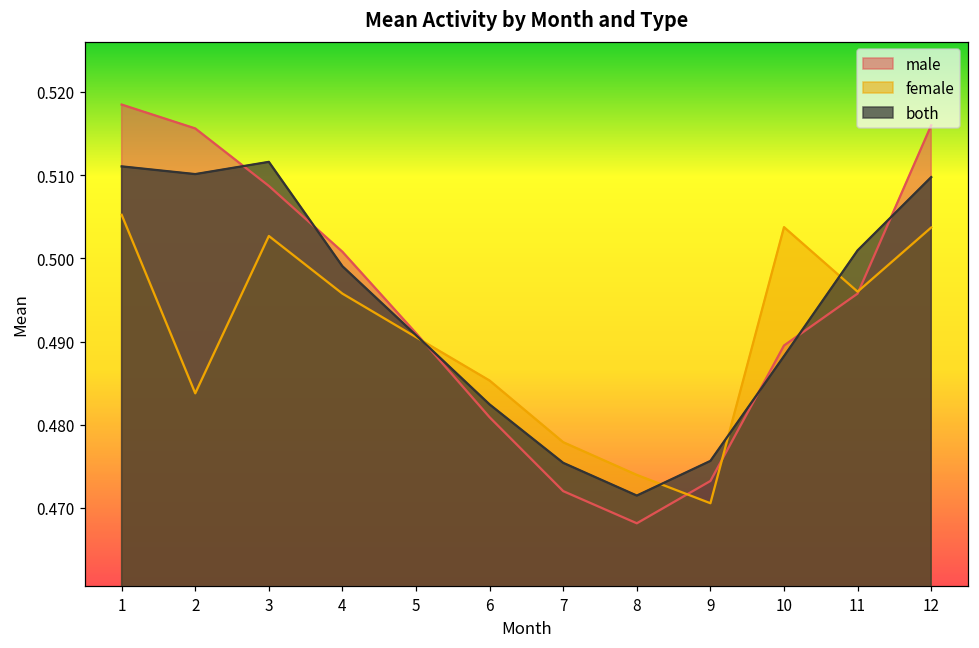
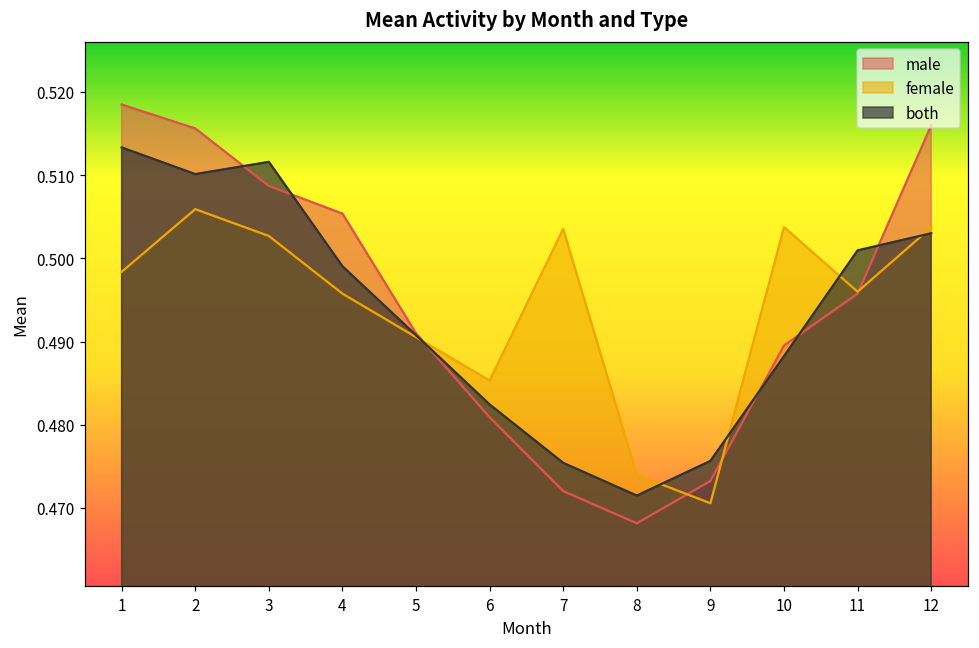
  {
    "male": {
      "1": 0.518,
      "2": 0.516,
      "3": 0.509,
-     "4": 0.501,
+     "4": 0.505,
      "6": 0.481,
      "7": 0.472,
      "8": 0.468,
      "9": 0.473,
      "10": 0.490,
      "12": 0.516
    },
    "female": {
-     "1": 0.505,
-     "2": 0.484,
+     "1": 0.498,
+     "2": 0.506,
      "3": 0.503,
      "4": 0.496,
      "6": 0.485,
-     "7": 0.478,
+     "7": 0.504,
      "8": 0.474,
      "9": 0.471,
      "10": 0.504,
      "12": 0.504
    },
    "both": {
-     "1": 0.511,
+     "1": 0.513,
      "2": 0.510,
      "3": 0.512,
      "4": 0.499,
      "6": 0.482,
      "7": 0.475,
      "8": 0.471,
      "9": 0.476,
      "10": 0.488,
      "11": 0.501,
-     "12": 0.510
+     "12": 0.503
    }
  }
